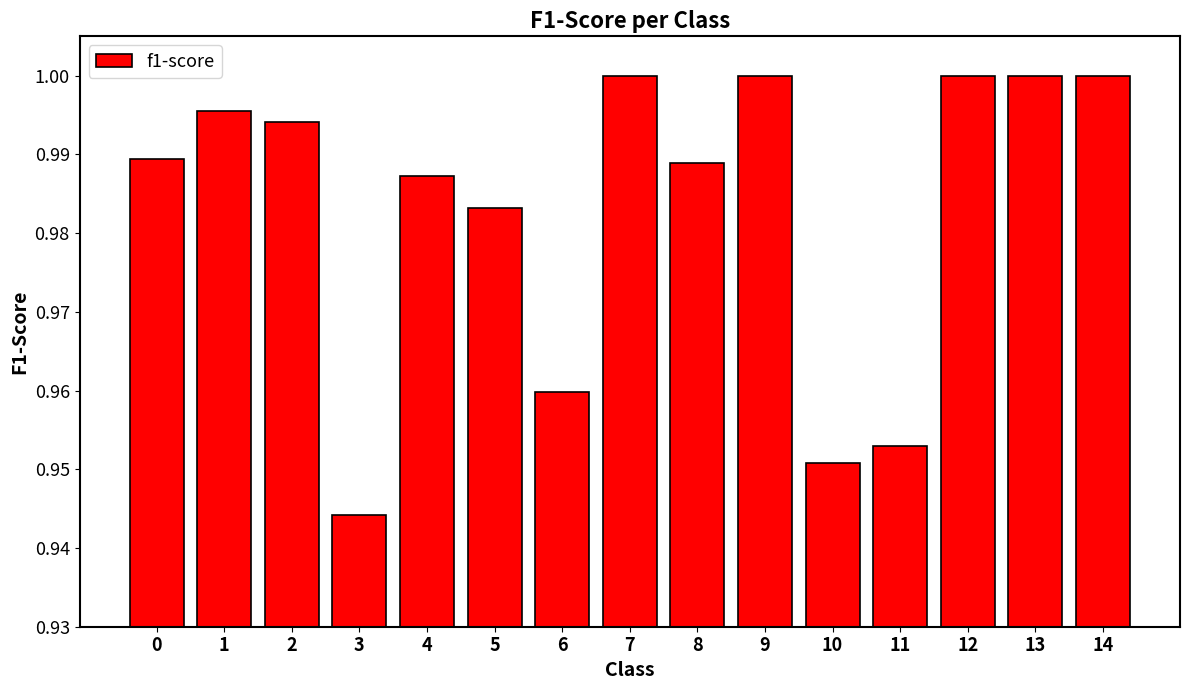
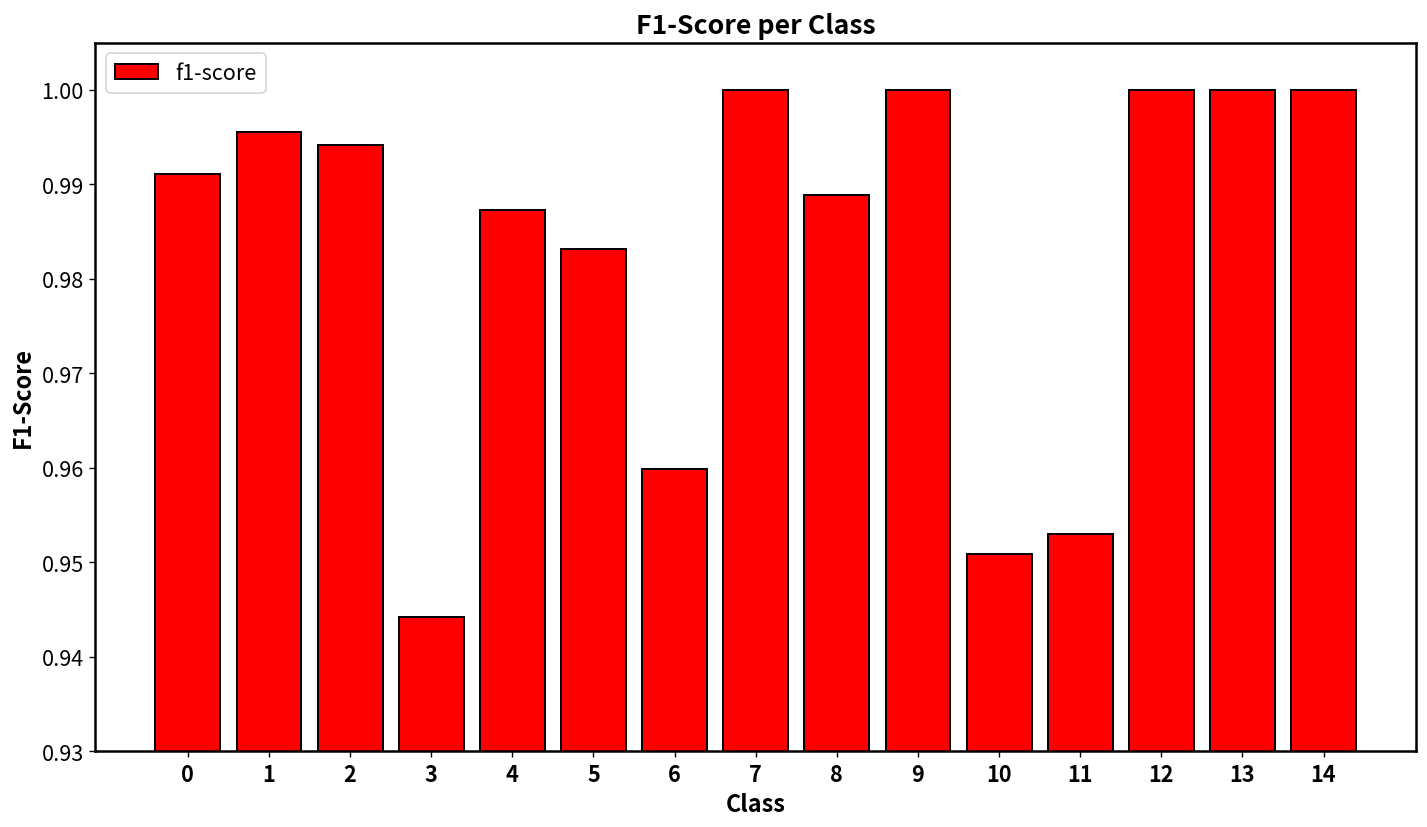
  {
-   "0": 0.989,
+   "0": 0.991,
    "1": 0.996,
    "2": 0.994,
    "3": 0.944,
    "4": 0.987,
    "5": 0.983,
    "6": 0.960,
    "7": 1.000,
    "8": 0.989,
    "9": 1.000,
    "10": 0.951,
    "11": 0.953,
    "12": 1.000,
    "13": 1.000,
    "14": 1.000
  }
